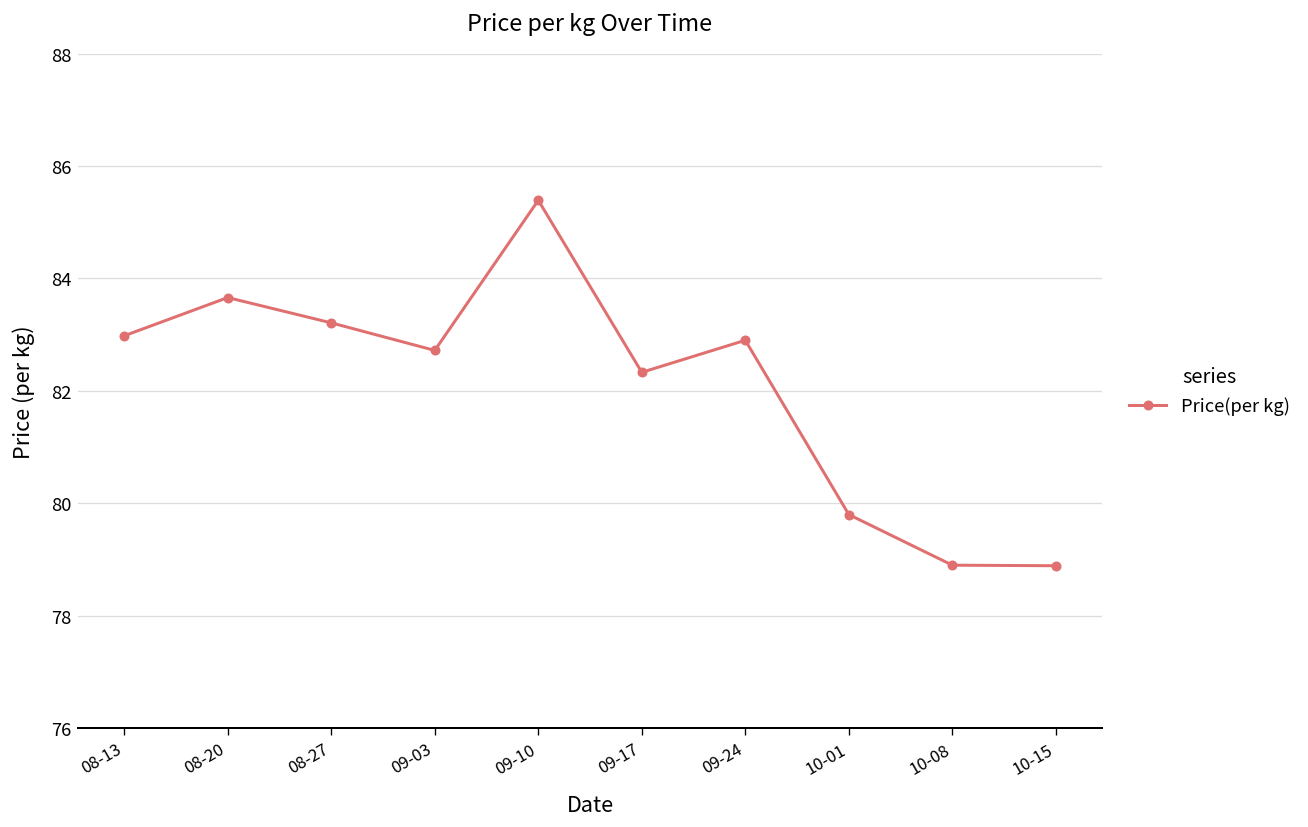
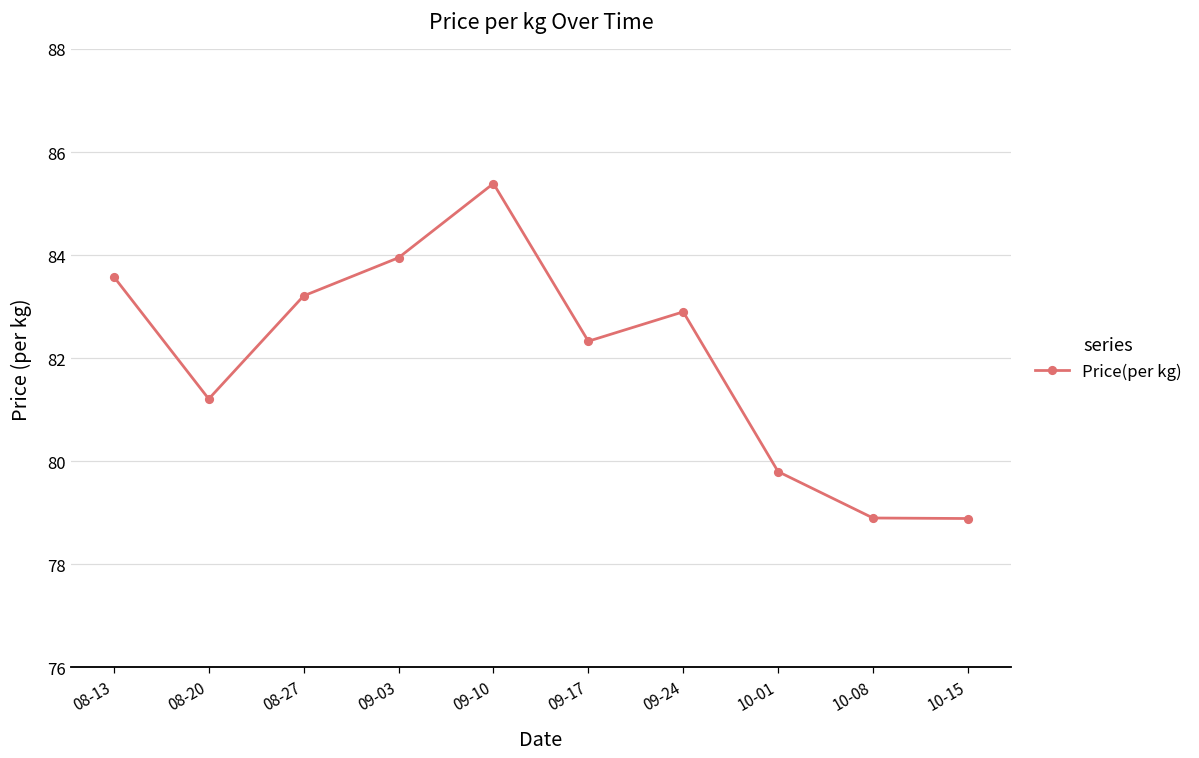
  {
-   "08-13": 83.0,
-   "08-20": 83.7,
+   "08-13": 83.6,
+   "08-20": 81.2,
    "08-27": 83.2,
-   "09-03": 82.7,
+   "09-03": 84.0,
    "09-10": 85.4,
    "09-17": 82.3,
    "09-24": 82.9,
    "10-01": 79.8,
    "10-08": 78.9,
    "10-15": 78.9
  }
